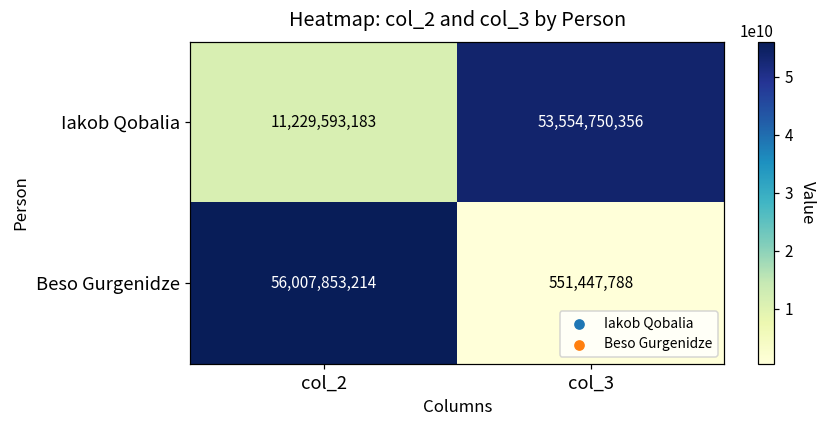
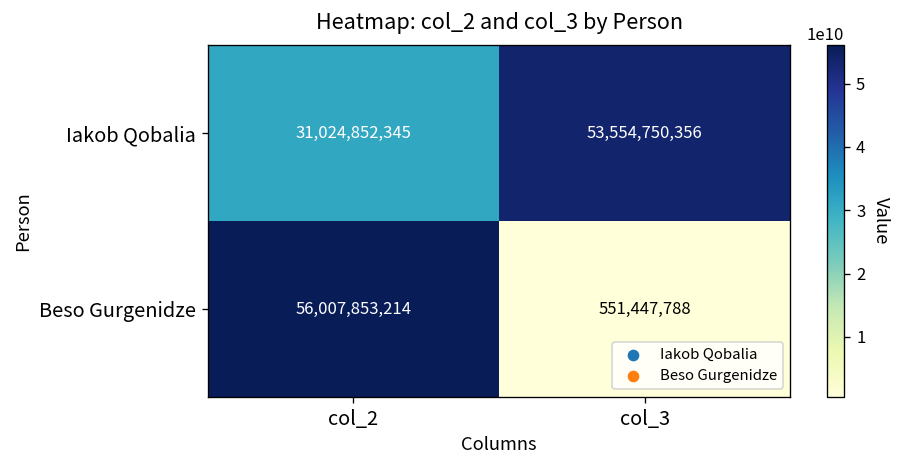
  {
    "Iakob Qobalia": {
-     "col_2": "11,229,593,183",
+     "col_2": "31,024,852,345",
      "col_3": "53,554,750,356"
    },
    "Beso Gurgenidze": {
      "col_2": "56,007,853,214",
      "col_3": "551,447,788"
    }
  }
